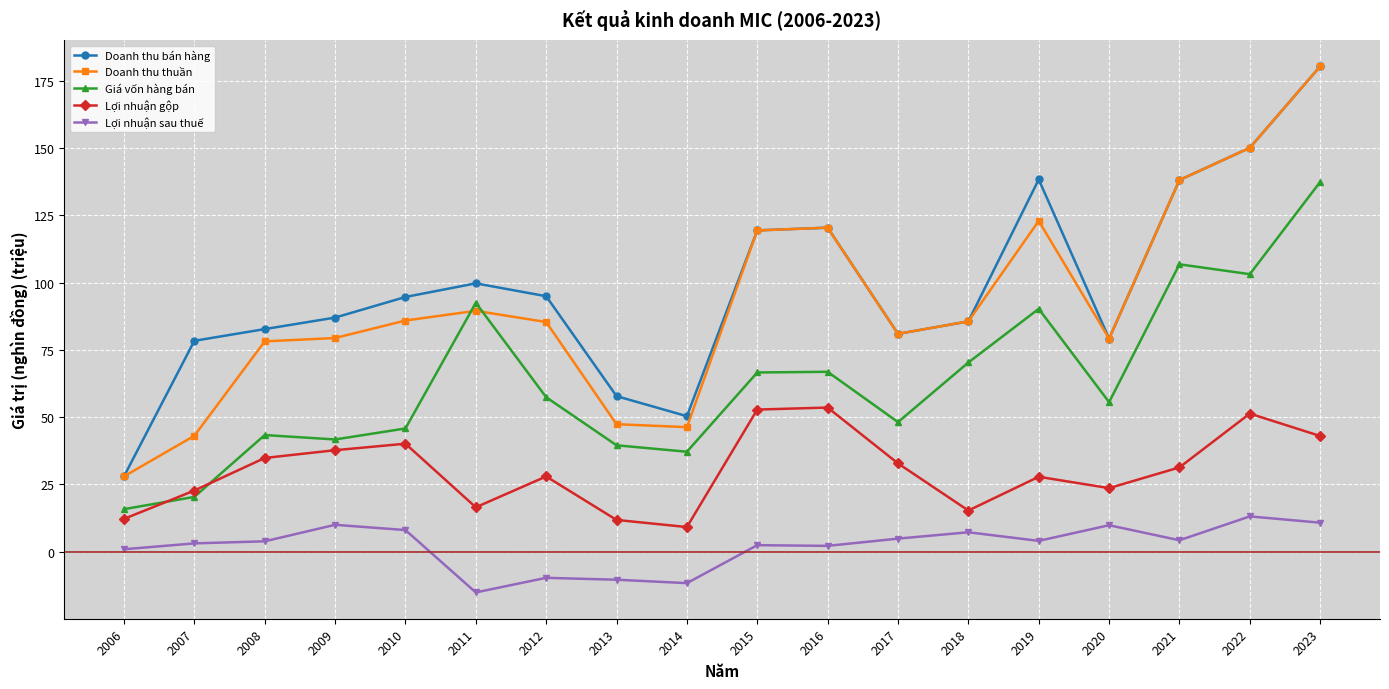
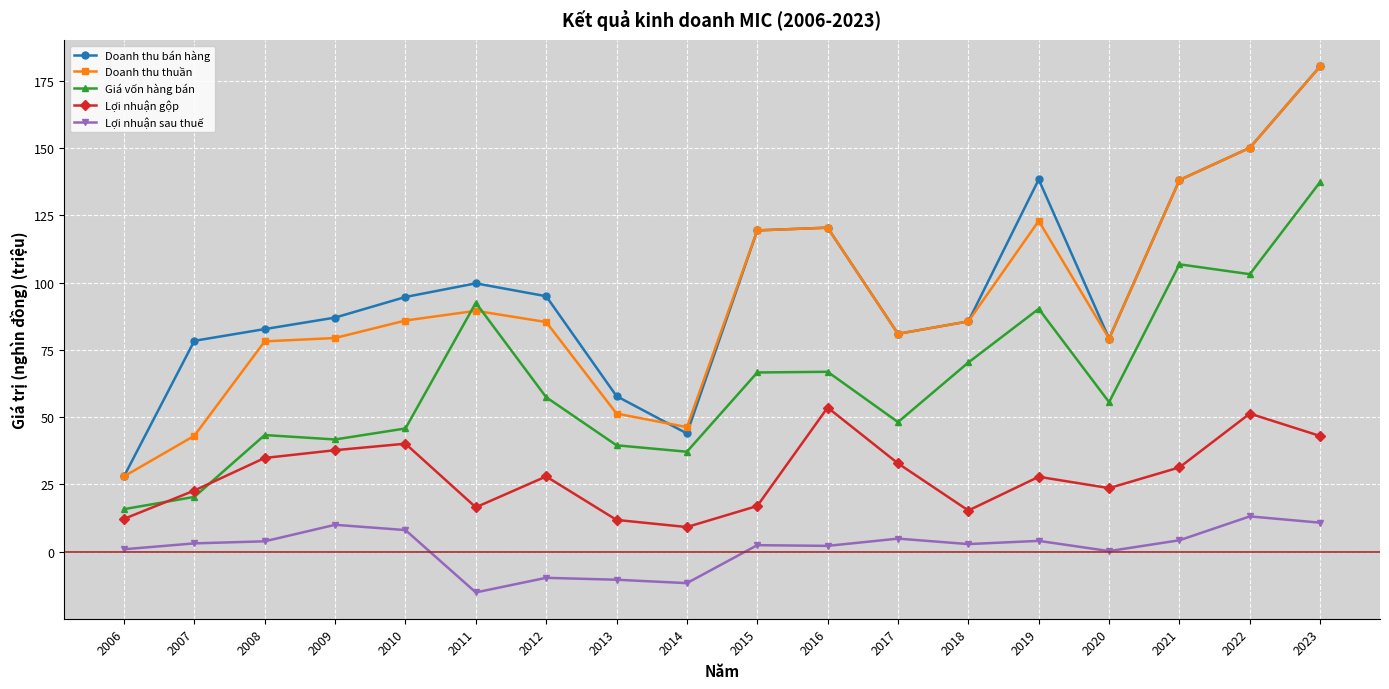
  {
    "Doanh thu bán hàng": {
      "2007": 78,
      "2008": 83,
      "2009": 87,
      "2010": 95,
      "2011": 100,
      "2012": 95,
      "2013": 58,
-     "2014": 50,
+     "2014": 44,
      "2019": 138
    },
    "Doanh thu thuần": {
      "2007": 43,
      "2008": 78,
      "2009": 79,
      "2010": 86,
      "2011": 90,
      "2012": 85,
-     "2013": 47,
+     "2013": 51,
      "2014": 46,
      "2019": 123
    },
    "Giá vốn hàng bán": {
      "2006": 16,
      "2007": 20,
      "2008": 43,
      "2009": 42,
      "2010": 46,
      "2011": 93,
      "2012": 57,
      "2013": 40,
      "2014": 37,
      "2015": 67,
      "2016": 67,
      "2017": 48,
      "2018": 70,
      "2019": 90,
      "2020": 56,
      "2021": 107,
      "2022": 103,
      "2023": 137
    },
    "Lợi nhuận gộp": {
      "2006": 12,
      "2007": 23,
      "2008": 35,
      "2009": 38,
      "2010": 40,
      "2011": 16,
      "2012": 28,
      "2013": 12,
      "2014": 9,
-     "2015": 53,
+     "2015": 17,
      "2016": 54,
      "2017": 33,
      "2018": 15,
      "2019": 28,
      "2020": 24,
      "2021": 31,
      "2022": 51,
      "2023": 43
    },
    "Lợi nhuận sau thuế": {
      "2006": 1,
      "2007": 3,
      "2008": 4,
      "2009": 10,
      "2010": 8,
      "2011": -15,
      "2012": -10,
      "2013": -10,
      "2014": -12,
      "2015": 2,
      "2016": 2,
      "2017": 5,
-     "2018": 7,
+     "2018": 3,
      "2019": 4,
-     "2020": 10,
+     "2020": 0,
      "2021": 4,
      "2022": 13,
      "2023": 11
    }
  }
